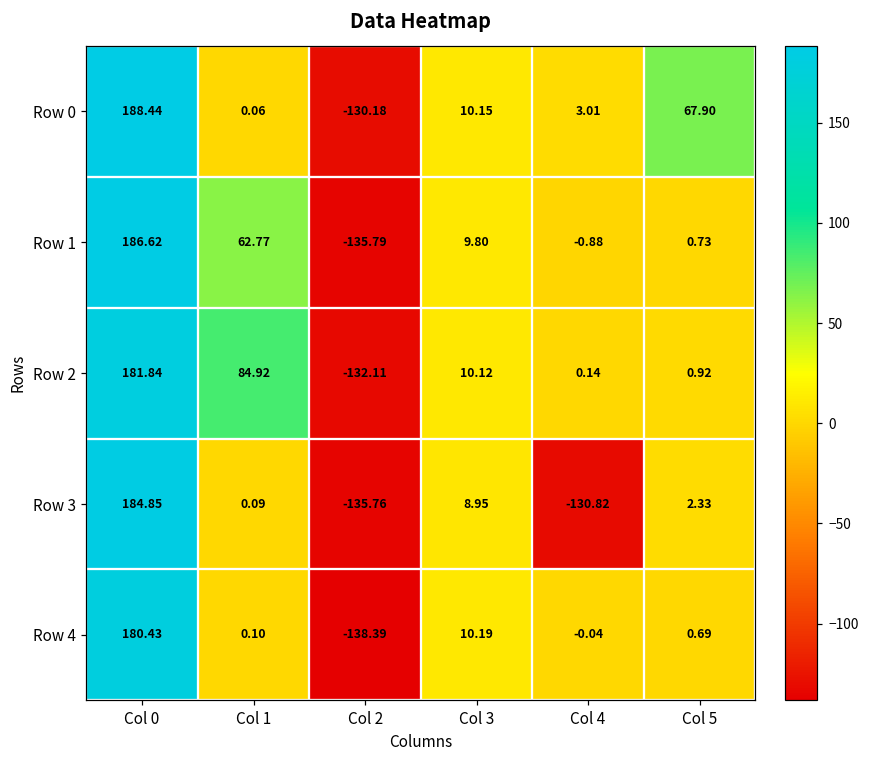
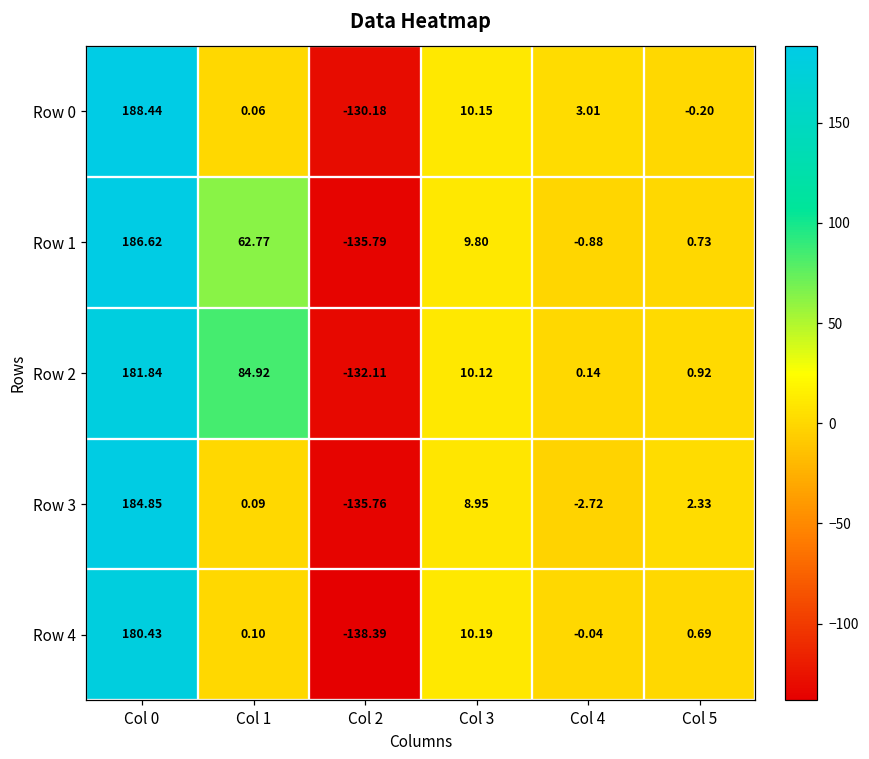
  {
    "Row 0": {
      "Col 0": 188.44,
      "Col 1": 0.06,
      "Col 2": -130.18,
      "Col 3": 10.15,
      "Col 4": 3.01,
-     "Col 5": 67.90
+     "Col 5": -0.20
    },
    "Row 1": {
      "Col 0": 186.62,
      "Col 1": 62.77,
      "Col 2": -135.79,
      "Col 3": 9.80,
      "Col 4": -0.88,
      "Col 5": 0.73
    },
    "Row 2": {
      "Col 0": 181.84,
      "Col 1": 84.92,
      "Col 2": -132.11,
      "Col 3": 10.12,
      "Col 4": 0.14,
      "Col 5": 0.92
    },
    "Row 3": {
      "Col 0": 184.85,
      "Col 1": 0.09,
      "Col 2": -135.76,
      "Col 3": 8.95,
-     "Col 4": -130.82,
+     "Col 4": -2.72,
      "Col 5": 2.33
    },
    "Row 4": {
      "Col 0": 180.43,
      "Col 1": 0.10,
      "Col 2": -138.39,
      "Col 3": 10.19,
      "Col 4": -0.04,
      "Col 5": 0.69
    }
  }
